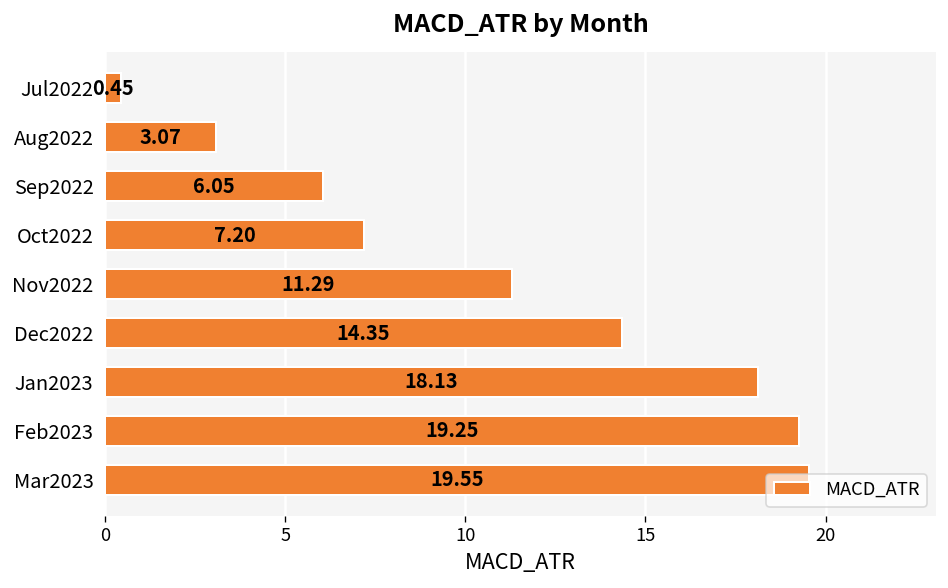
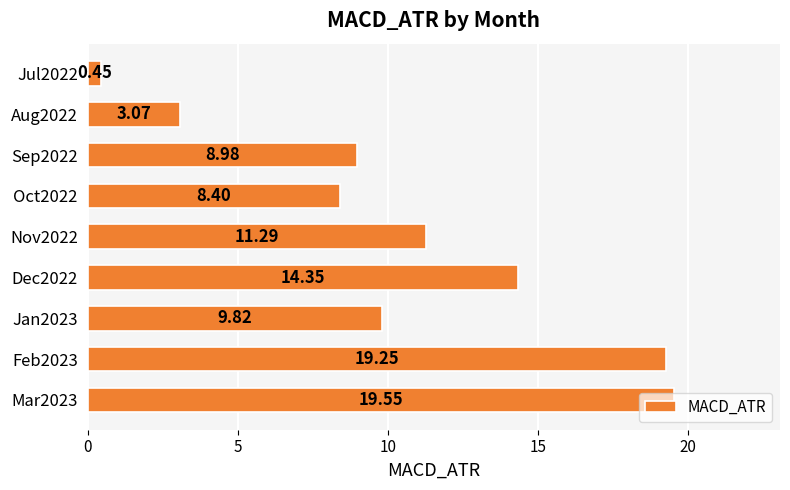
  {
    "Jul2022": 0.45,
    "Aug2022": 3.07,
-   "Sep2022": 6.05,
-   "Oct2022": 7.20,
+   "Sep2022": 8.98,
+   "Oct2022": 8.40,
    "Nov2022": 11.29,
    "Dec2022": 14.35,
-   "Jan2023": 18.13,
+   "Jan2023": 9.82,
    "Feb2023": 19.25
  }
